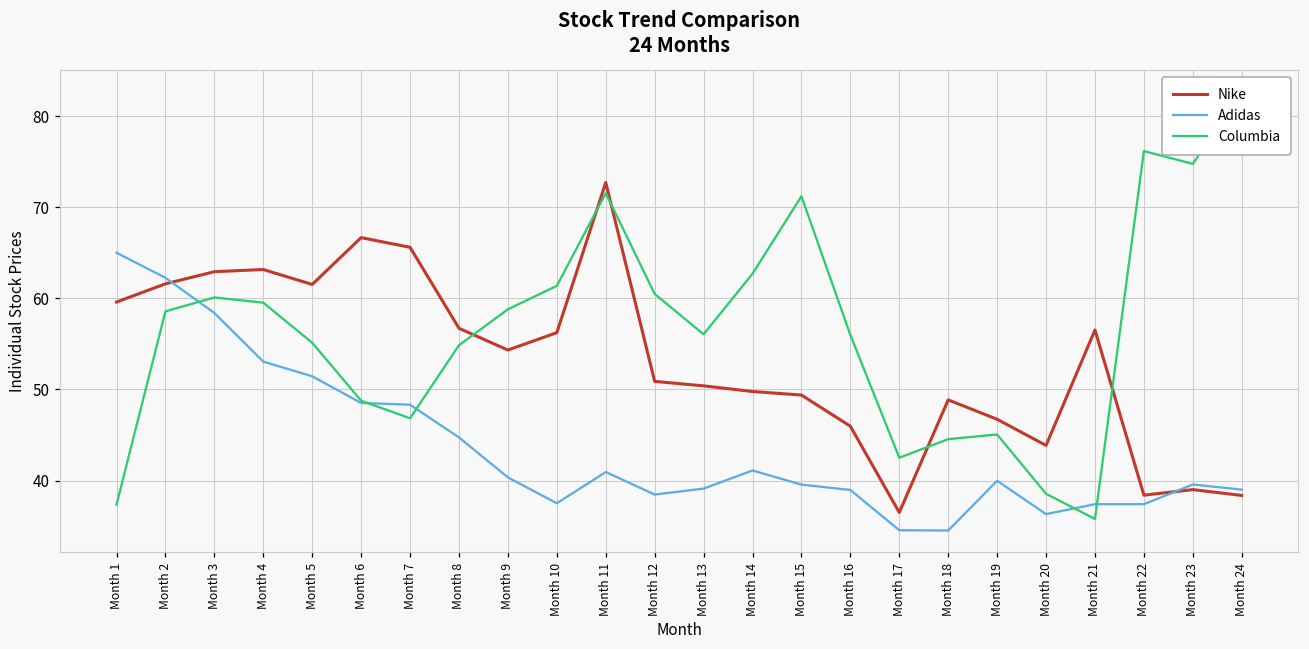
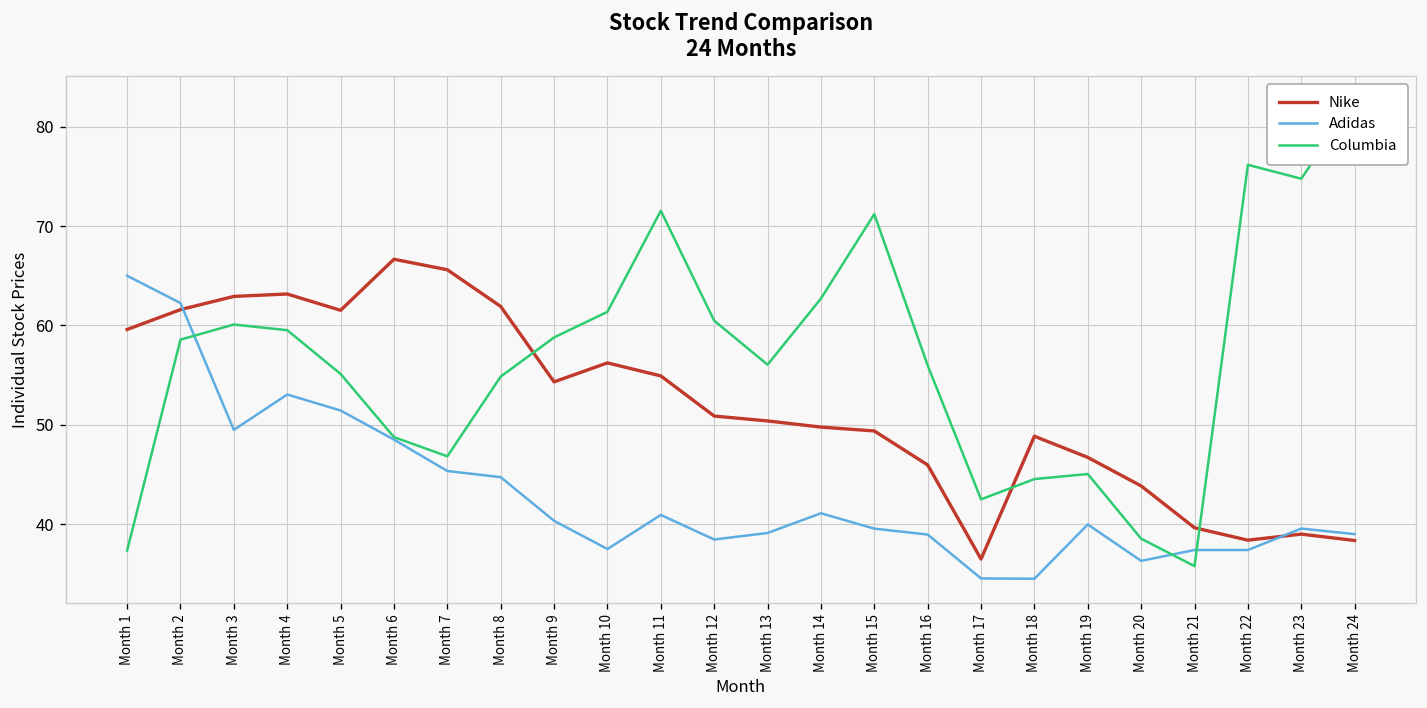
  {
    "Nike": {
      "Month 1": 60,
      "Month 2": 62,
      "Month 3": 63,
      "Month 4": 63,
      "Month 5": 62,
      "Month 6": 67,
      "Month 7": 66,
-     "Month 8": 57,
+     "Month 8": 62,
      "Month 9": 54,
      "Month 10": 56,
-     "Month 11": 73,
+     "Month 11": 55,
      "Month 12": 51,
      "Month 13": 50,
      "Month 14": 50,
      "Month 15": 49,
      "Month 16": 46,
      "Month 17": 36,
      "Month 18": 49,
      "Month 19": 47,
      "Month 20": 44,
-     "Month 21": 57,
+     "Month 21": 40,
      "Month 22": 38,
      "Month 23": 39,
      "Month 24": 38
    },
    "Adidas": {
      "Month 1": 65,
      "Month 2": 62,
-     "Month 3": 58,
+     "Month 3": 49,
      "Month 4": 53,
      "Month 5": 51,
-     "Month 7": 48,
+     "Month 7": 45,
      "Month 8": 45,
      "Month 9": 40,
      "Month 10": 38,
      "Month 11": 41,
      "Month 12": 38,
      "Month 13": 39,
      "Month 14": 41,
      "Month 15": 40,
      "Month 16": 39,
      "Month 17": 35,
      "Month 18": 35,
      "Month 19": 40,
      "Month 20": 36,
      "Month 21": 37,
      "Month 22": 37,
      "Month 23": 40,
      "Month 24": 39
    },
    "Columbia": {
      "Month 1": 37,
      "Month 2": 59,
      "Month 3": 60,
      "Month 4": 60,
      "Month 5": 55,
      "Month 7": 47,
      "Month 8": 55,
      "Month 9": 59,
      "Month 10": 61,
      "Month 11": 72,
      "Month 12": 60,
      "Month 13": 56,
      "Month 14": 63,
      "Month 15": 71,
      "Month 16": 56,
      "Month 17": 43,
      "Month 18": 45,
      "Month 19": 45,
      "Month 20": 39,
      "Month 21": 36,
      "Month 22": 76,
      "Month 23": 75
    }
  }
